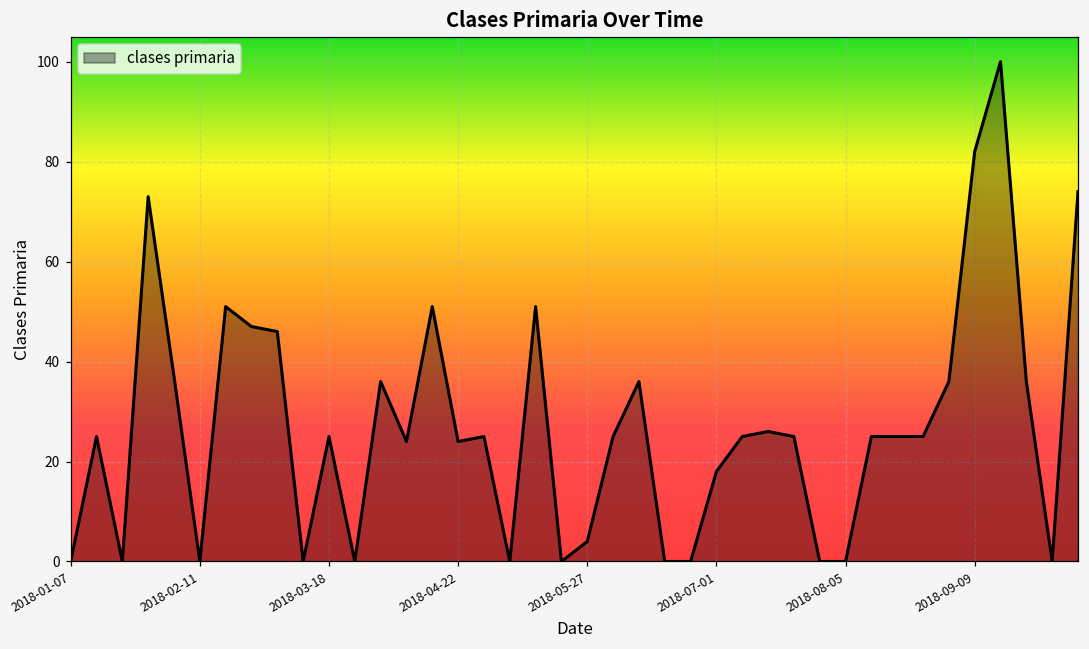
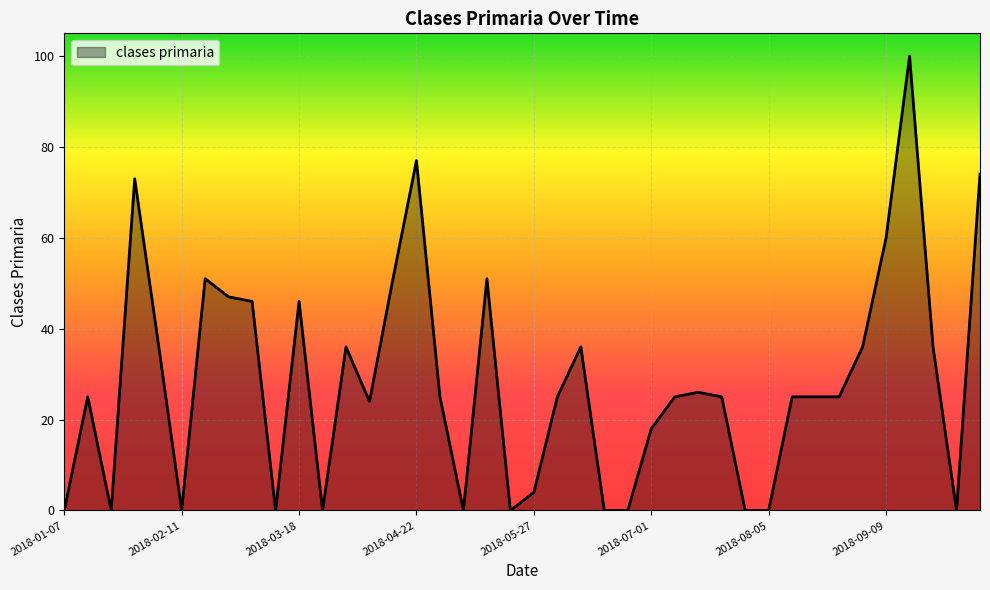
  {
    "2018-01-07": 0,
    "2018-02-11": 0,
-   "2018-03-18": 25,
-   "2018-04-22": 24,
+   "2018-03-18": 46,
+   "2018-04-22": 77,
    "2018-05-27": 4,
    "2018-07-01": 18,
    "2018-08-05": 0,
-   "2018-09-09": 82
+   "2018-09-09": 60
  }
